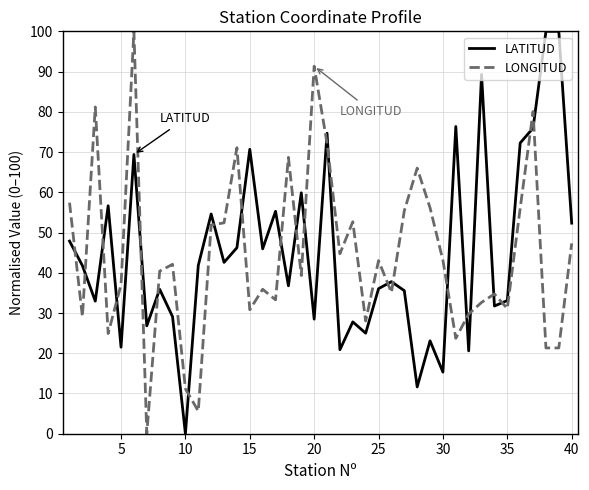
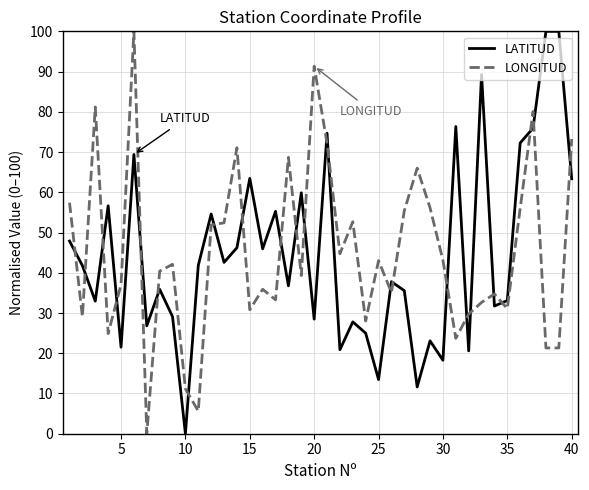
  {
    "LATITUD": {
      "5": 22,
      "10": 0,
-     "15": 71,
+     "15": 63,
      "20": 28,
-     "25": 36,
-     "30": 15,
+     "25": 13,
+     "30": 18,
      "35": 33,
-     "40": 52
+     "40": 63
    },
    "LONGITUD": {
      "5": 37,
      "10": 11,
      "15": 31,
      "20": 91,
      "25": 43,
      "30": 43,
      "35": 31,
-     "40": 47
+     "40": 73
    }
  }
